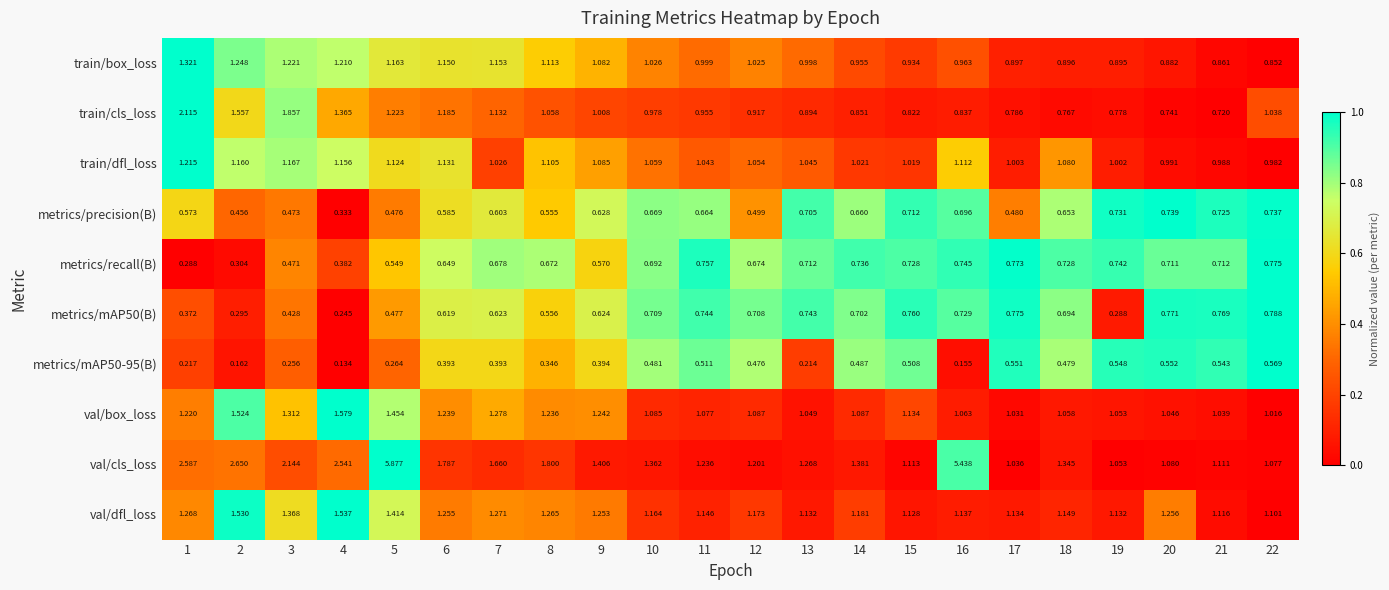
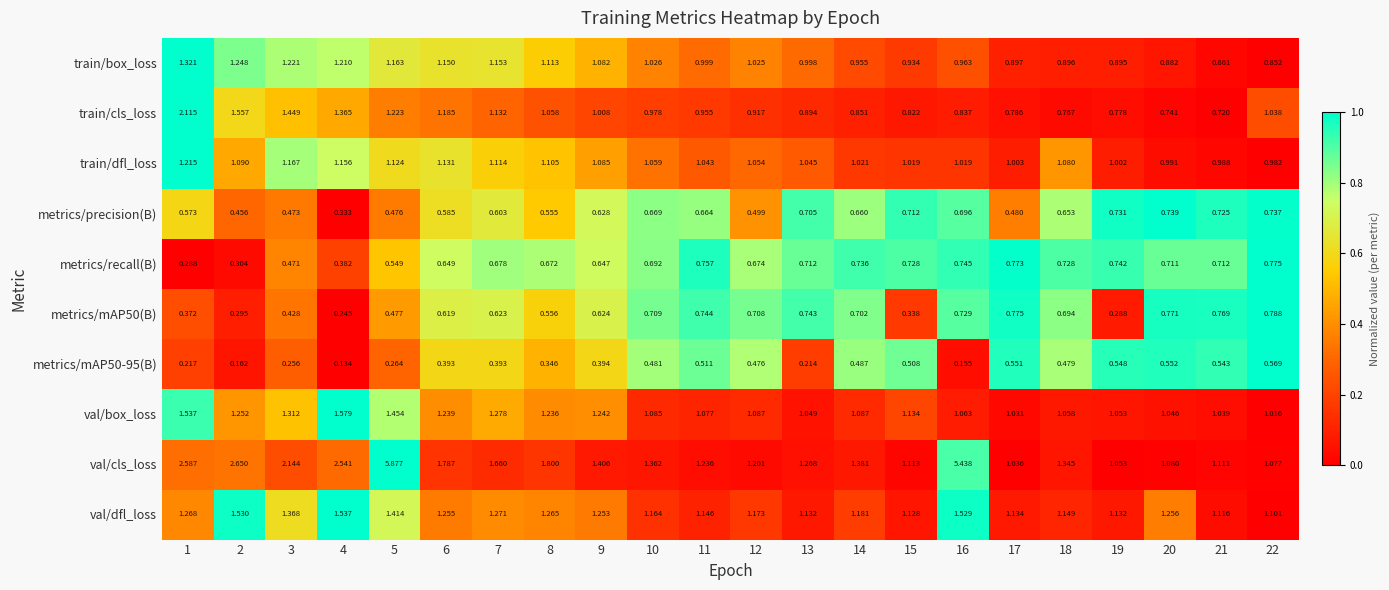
  {
    "train/cls_loss": {
      "1": 2.115,
      "2": 1.557,
-     "3": 1.857,
+     "3": 1.449,
      "4": 1.365,
      "5": 1.223,
      "6": 1.185,
      "7": 1.132,
      "8": 1.058,
      "9": 1.008,
      "10": 0.978,
      "11": 0.955,
      "12": 0.917,
      "13": 0.894,
      "14": 0.851,
      "15": 0.822,
      "16": 0.837,
      "17": 0.786,
      "18": 0.767,
      "19": 0.778,
      "20": 0.741,
      "21": 0.720,
      "22": 1.038
    },
    "train/dfl_loss": {
      "1": 1.215,
-     "2": 1.160,
+     "2": 1.090,
      "3": 1.167,
      "4": 1.156,
      "5": 1.124,
      "6": 1.131,
-     "7": 1.026,
+     "7": 1.114,
      "8": 1.105,
      "9": 1.085,
      "10": 1.059,
      "11": 1.043,
      "12": 1.054,
      "13": 1.045,
      "14": 1.021,
      "15": 1.019,
-     "16": 1.112,
+     "16": 1.019,
      "17": 1.003,
      "18": 1.080,
      "19": 1.002,
      "20": 0.991,
      "21": 0.988,
      "22": 0.982
    },
    "metrics/recall(B)": {
      "1": 0.288,
      "2": 0.304,
      "3": 0.471,
      "4": 0.382,
      "5": 0.549,
      "6": 0.649,
      "7": 0.678,
      "8": 0.672,
-     "9": 0.570,
+     "9": 0.647,
      "10": 0.692,
      "11": 0.757,
      "12": 0.674,
      "13": 0.712,
      "14": 0.736,
      "15": 0.728,
      "16": 0.745,
      "17": 0.773,
      "18": 0.728,
      "19": 0.742,
      "20": 0.711,
      "21": 0.712,
      "22": 0.775
    },
    "metrics/mAP50(B)": {
      "1": 0.372,
      "2": 0.295,
      "3": 0.428,
      "4": 0.245,
      "5": 0.477,
      "6": 0.619,
      "7": 0.623,
      "8": 0.556,
      "9": 0.624,
      "10": 0.709,
      "11": 0.744,
      "12": 0.708,
      "13": 0.743,
      "14": 0.702,
-     "15": 0.760,
+     "15": 0.338,
      "16": 0.729,
      "17": 0.775,
      "18": 0.694,
      "19": 0.288,
      "20": 0.771,
      "21": 0.769,
      "22": 0.788
    },
    "val/box_loss": {
-     "1": 1.220,
-     "2": 1.524,
+     "1": 1.537,
+     "2": 1.252,
      "3": 1.312,
      "4": 1.579,
      "5": 1.454,
      "6": 1.239,
      "7": 1.278,
      "8": 1.236,
      "9": 1.242,
      "10": 1.085,
      "11": 1.077,
      "12": 1.087,
      "13": 1.049,
      "14": 1.087,
      "15": 1.134,
      "16": 1.063,
      "17": 1.031,
      "18": 1.058,
      "19": 1.053,
      "20": 1.046,
      "21": 1.039,
      "22": 1.016
    },
    "val/dfl_loss": {
      "1": 1.268,
      "2": 1.530,
      "3": 1.368,
      "4": 1.537,
      "5": 1.414,
      "6": 1.255,
      "7": 1.271,
      "8": 1.265,
      "9": 1.253,
      "10": 1.164,
      "11": 1.146,
      "12": 1.173,
      "13": 1.132,
      "14": 1.181,
      "15": 1.128,
-     "16": 1.137,
+     "16": 1.529,
      "17": 1.134,
      "18": 1.149,
      "19": 1.132,
      "20": 1.256,
      "21": 1.116,
      "22": 1.101
    }
  }
